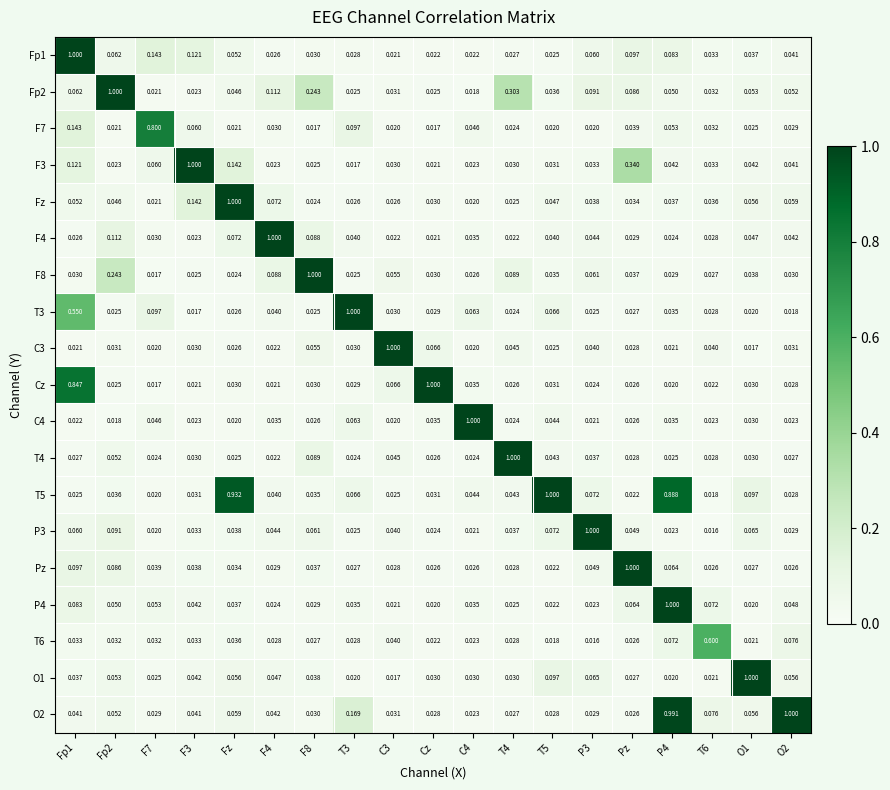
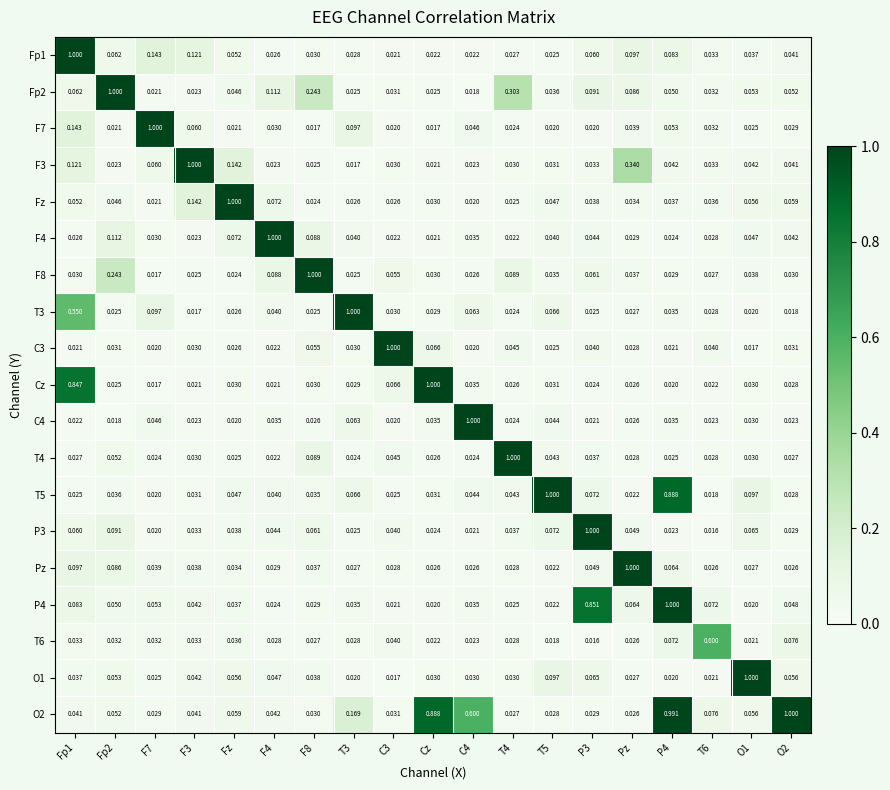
  {
    "F7": {
      "Fp1": 0.143,
      "Fp2": 0.021,
-     "F7": 0.800,
+     "F7": 1.000,
      "F3": 0.060,
      "Fz": 0.021,
      "F4": 0.030,
      "F8": 0.017,
      "T3": 0.097,
      "C3": 0.020,
      "Cz": 0.017,
      "C4": 0.046,
      "T4": 0.024,
      "T5": 0.020,
      "P3": 0.020,
      "Pz": 0.039,
      "P4": 0.053,
      "T6": 0.032,
      "O1": 0.025,
      "O2": 0.029
    },
    "T5": {
      "Fp1": 0.025,
      "Fp2": 0.036,
      "F7": 0.020,
      "F3": 0.031,
-     "Fz": 0.932,
+     "Fz": 0.047,
      "F4": 0.040,
      "F8": 0.035,
      "T3": 0.066,
      "C3": 0.025,
      "Cz": 0.031,
      "C4": 0.044,
      "T4": 0.043,
      "T5": 1.000,
      "P3": 0.072,
      "Pz": 0.022,
      "P4": 0.888,
      "T6": 0.018,
      "O1": 0.097,
      "O2": 0.028
    },
    "P4": {
      "Fp1": 0.083,
      "Fp2": 0.050,
      "F7": 0.053,
      "F3": 0.042,
      "Fz": 0.037,
      "F4": 0.024,
      "F8": 0.029,
      "T3": 0.035,
      "C3": 0.021,
      "Cz": 0.020,
      "C4": 0.035,
      "T4": 0.025,
      "T5": 0.022,
-     "P3": 0.023,
+     "P3": 0.851,
      "Pz": 0.064,
      "P4": 1.000,
      "T6": 0.072,
      "O1": 0.020,
      "O2": 0.048
    },
    "O2": {
      "Fp1": 0.041,
      "Fp2": 0.052,
      "F7": 0.029,
      "F3": 0.041,
      "Fz": 0.059,
      "F4": 0.042,
      "F8": 0.030,
      "T3": 0.169,
      "C3": 0.031,
-     "Cz": 0.028,
-     "C4": 0.023,
+     "Cz": 0.888,
+     "C4": 0.600,
      "T4": 0.027,
      "T5": 0.028,
      "P3": 0.029,
      "Pz": 0.026,
      "P4": 0.991,
      "T6": 0.076,
      "O1": 0.056,
      "O2": 1.000
    }
  }
